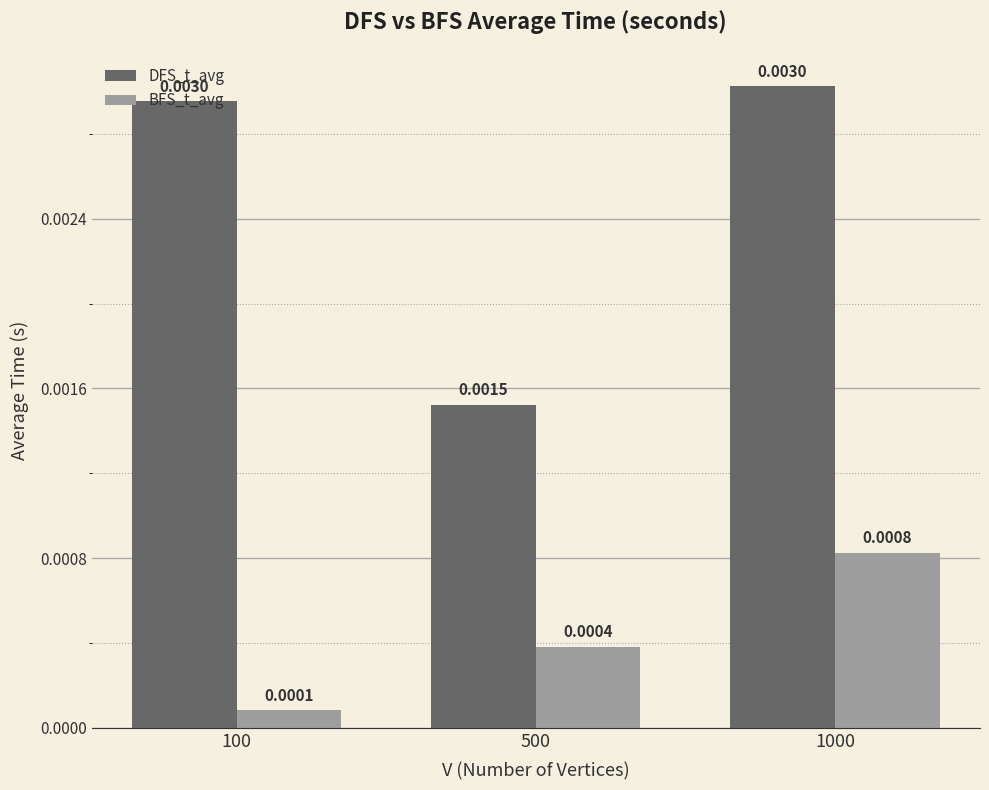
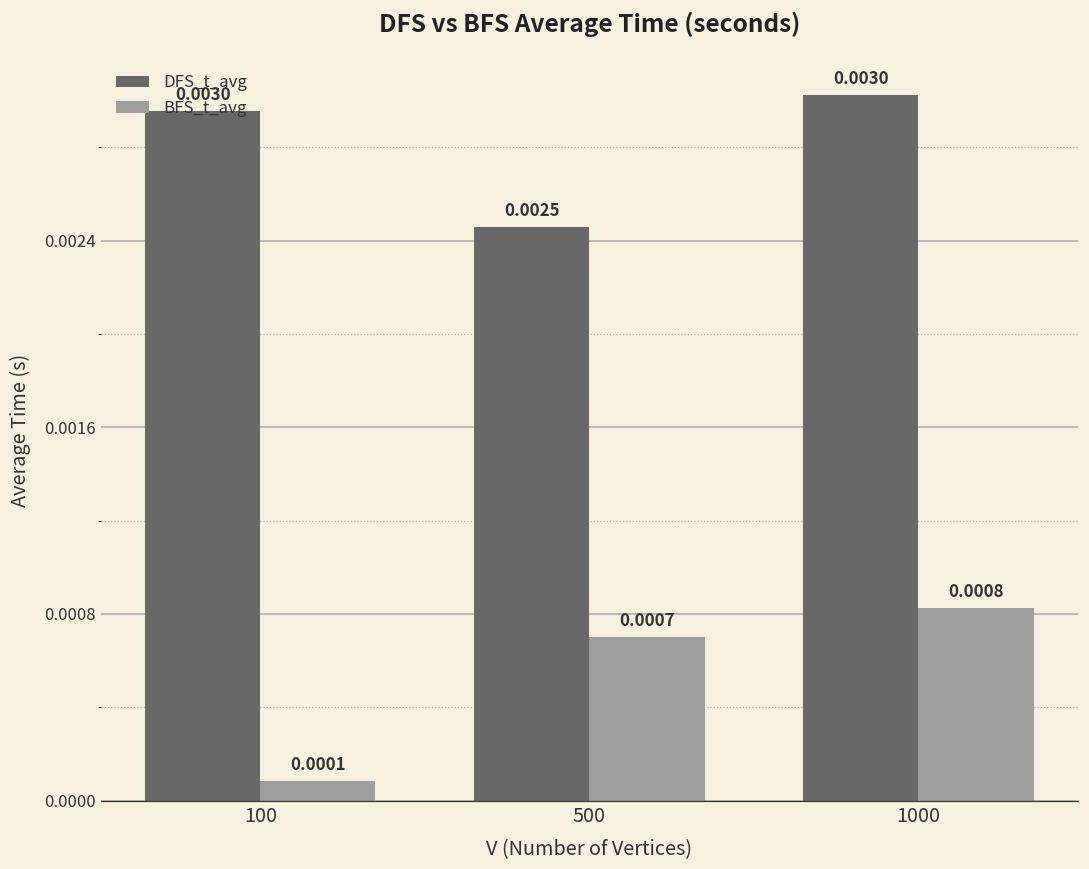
  {
    "DFS_t_avg": {
      "100": 0.0030,
-     "500": 0.0015,
+     "500": 0.0025,
      "1000": 0.0030
    },
    "BFS_t_avg": {
      "100": 0.0001,
-     "500": 0.0004,
+     "500": 0.0007,
      "1000": 0.0008
    }
  }
